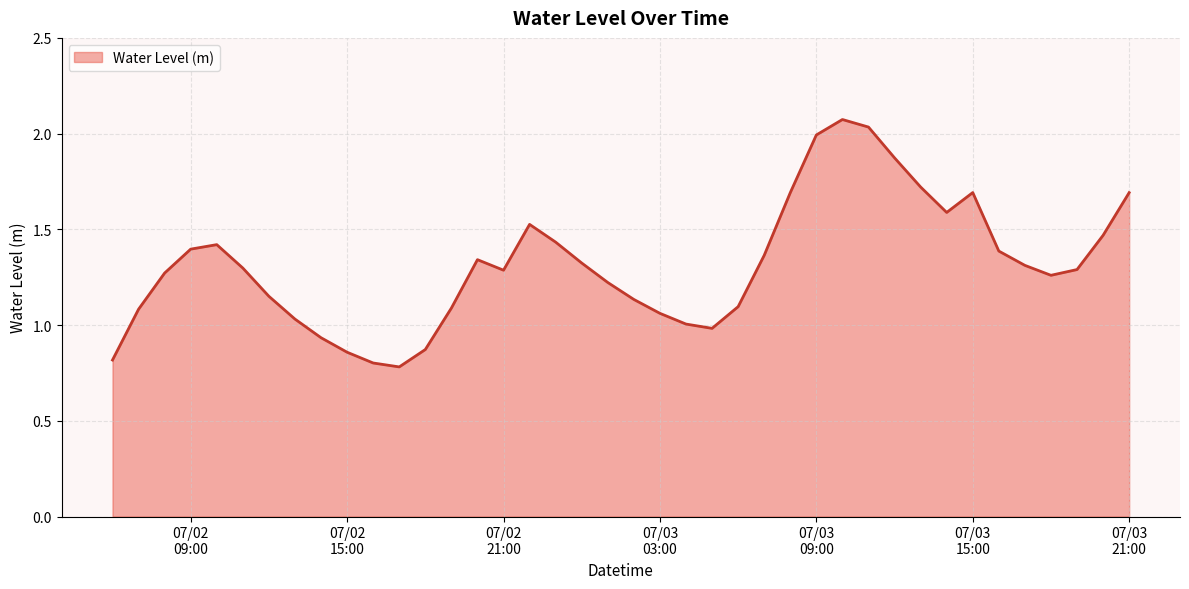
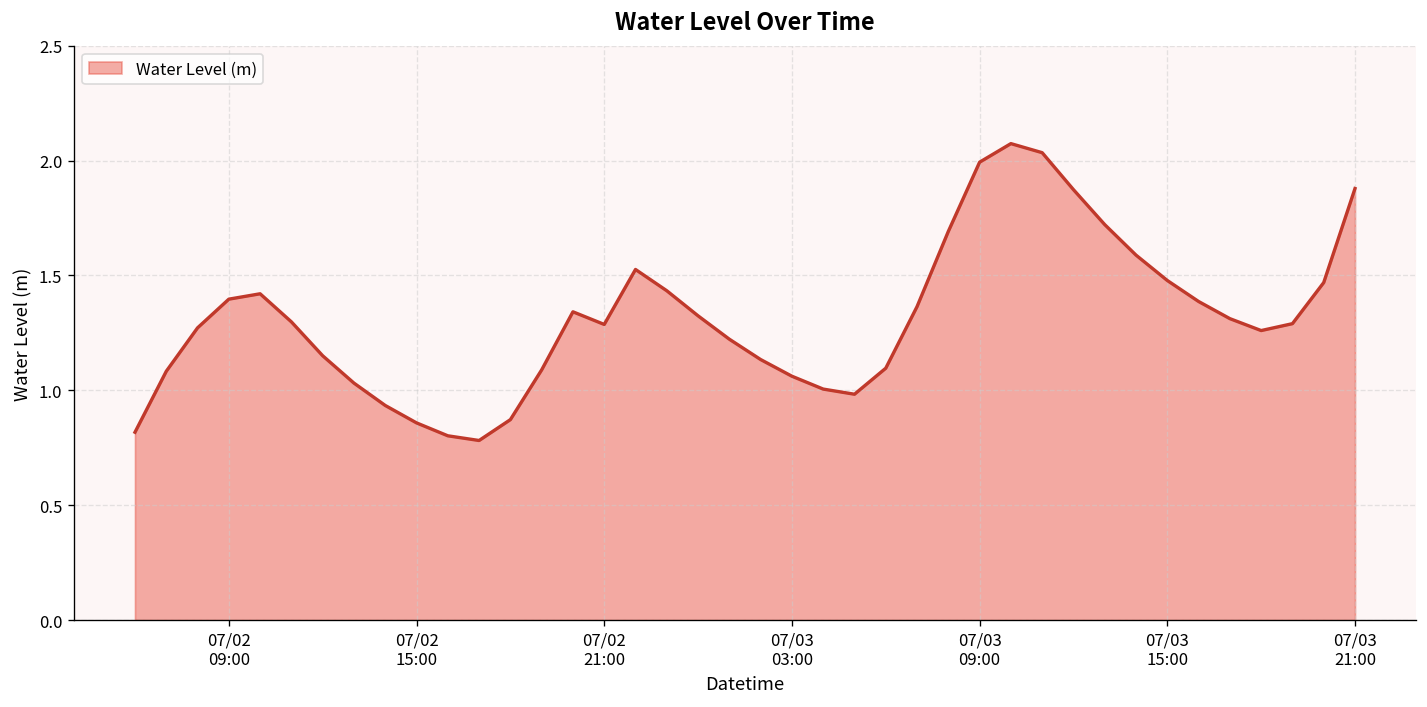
  {
    "07/02 09:00": 1.40,
    "07/02 15:00": 0.86,
    "07/02 21:00": 1.29,
    "07/03 03:00": 1.06,
    "07/03 09:00": 1.99,
-   "07/03 15:00": 1.69,
-   "07/03 21:00": 1.69
+   "07/03 15:00": 1.48,
+   "07/03 21:00": 1.88
  }
